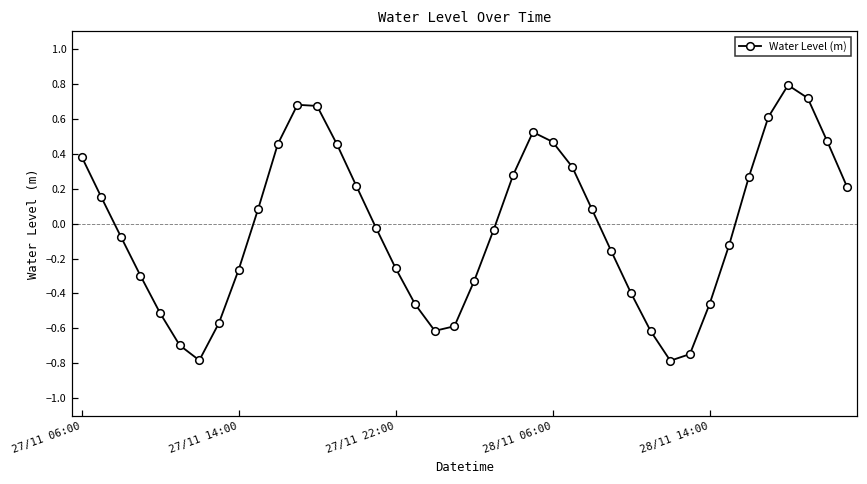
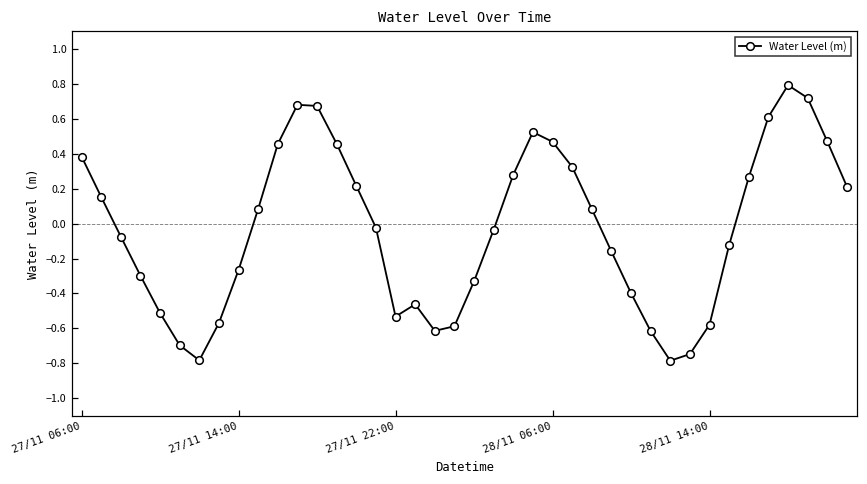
  {
    "27/11 06:00": 0.38,
    "27/11 14:00": -0.27,
-   "27/11 22:00": -0.25,
+   "27/11 22:00": -0.53,
    "28/11 06:00": 0.47,
-   "28/11 14:00": -0.46
+   "28/11 14:00": -0.58
  }
